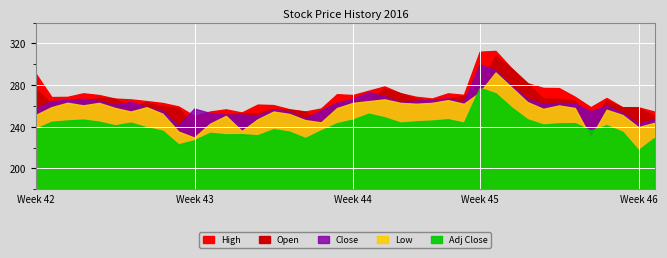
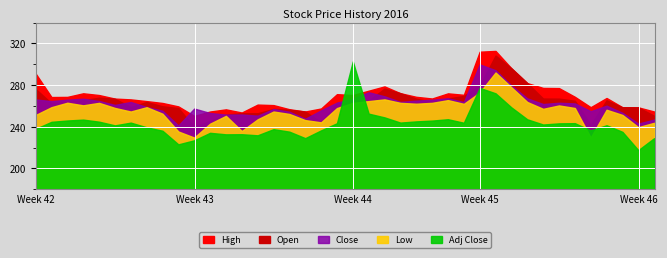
  {
    "Close": {
-     "Week 42": 257,
+     "Week 42": 266,
      "Week 43": 257,
      "Week 44": 266,
      "Week 45": 299,
      "Week 46": 243
    },
    "Low": {
      "Week 42": 251,
      "Week 43": 229,
      "Week 45": 272,
      "Week 46": 239
    },
    "Adj Close": {
      "Week 42": 238,
      "Week 43": 227,
-     "Week 44": 246,
+     "Week 44": 302,
      "Week 46": 217
    }
  }
